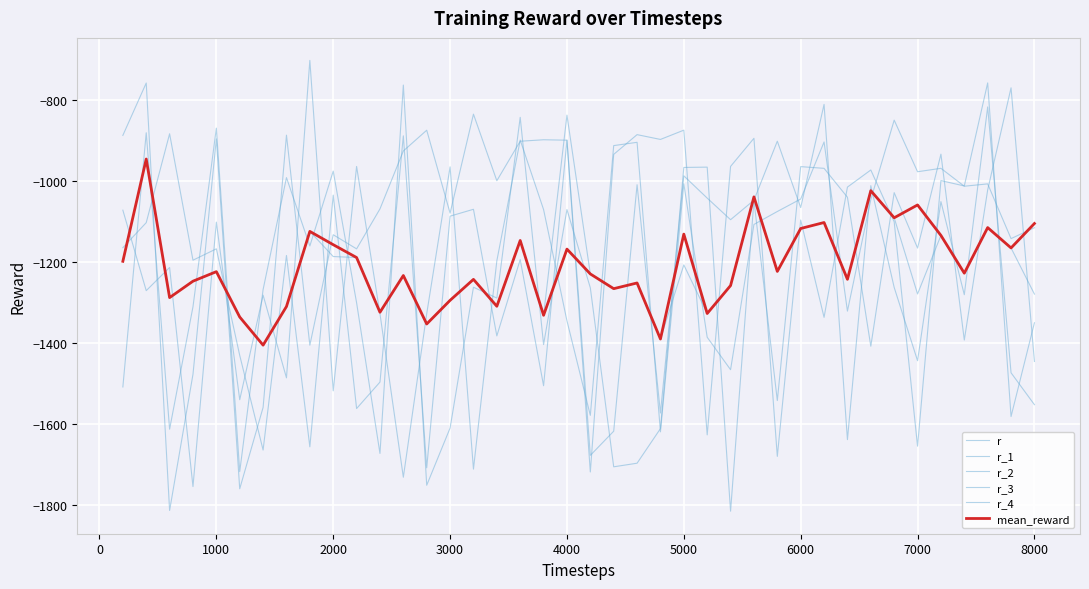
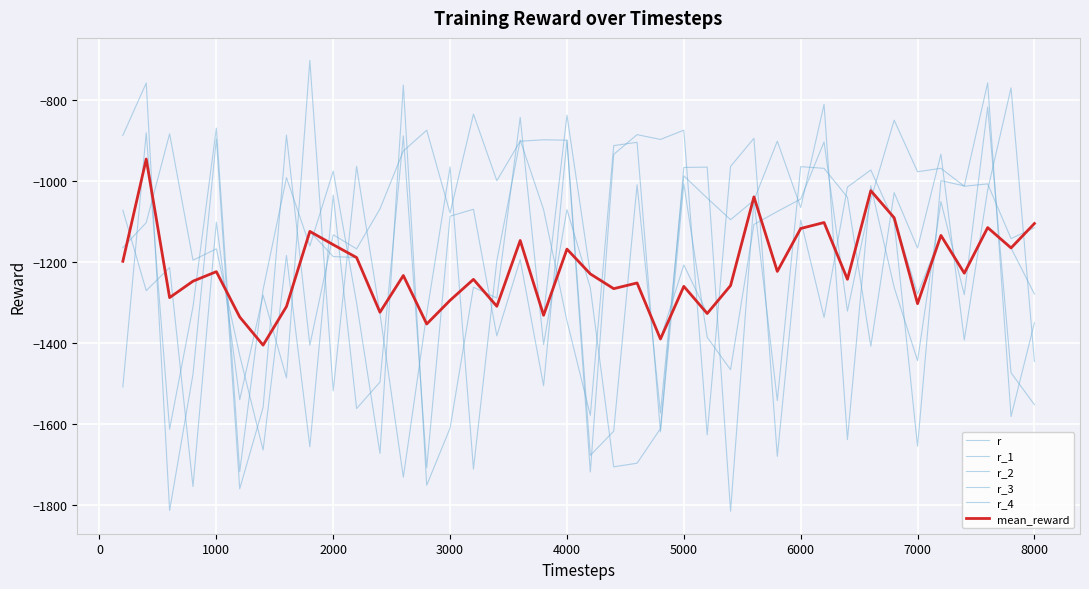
  {
    "mean_reward": {
      "2000": -1160,
      "4000": -1170,
-     "5000": -1130,
-     "7000": -1060,
+     "5000": -1260,
+     "7000": -1300,
      "8000": -1100
    }
  }
